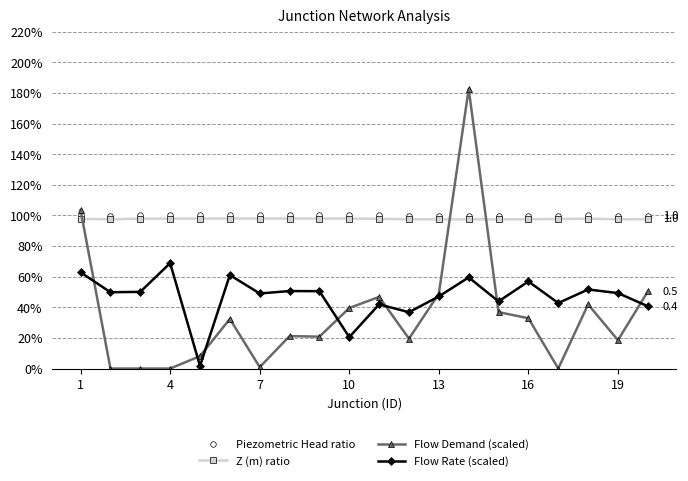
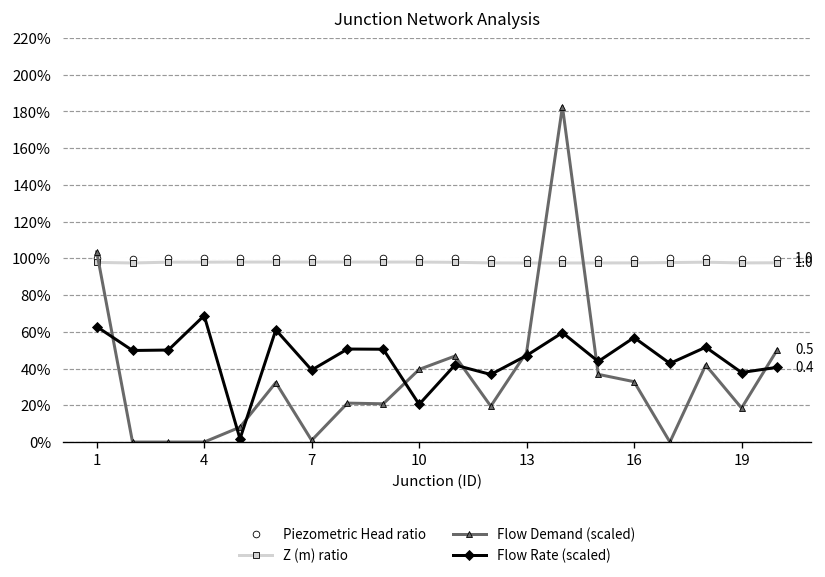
  {
    "Piezometric Head ratio": {
      "1": "100%",
      "4": "100%",
      "7": "100%",
      "10": "100%",
      "13": "100%",
      "16": "100%",
      "19": "100%"
    },
    "Z (m) ratio": {
      "1": "98%",
      "4": "98%",
      "7": "98%",
      "10": "98%",
      "13": "97%",
      "16": "98%",
      "19": "98%"
    },
    "Flow Demand (scaled)": {
      "1": "104%",
      "4": "0%",
      "7": "1%",
      "10": "40%",
      "13": "49%",
      "16": "33%",
      "19": "19%"
    },
    "Flow Rate (scaled)": {
      "1": "63%",
      "4": "69%",
-     "7": "49%",
+     "7": "39%",
      "10": "21%",
      "13": "47%",
      "16": "57%",
-     "19": "49%"
+     "19": "38%"
    }
  }
